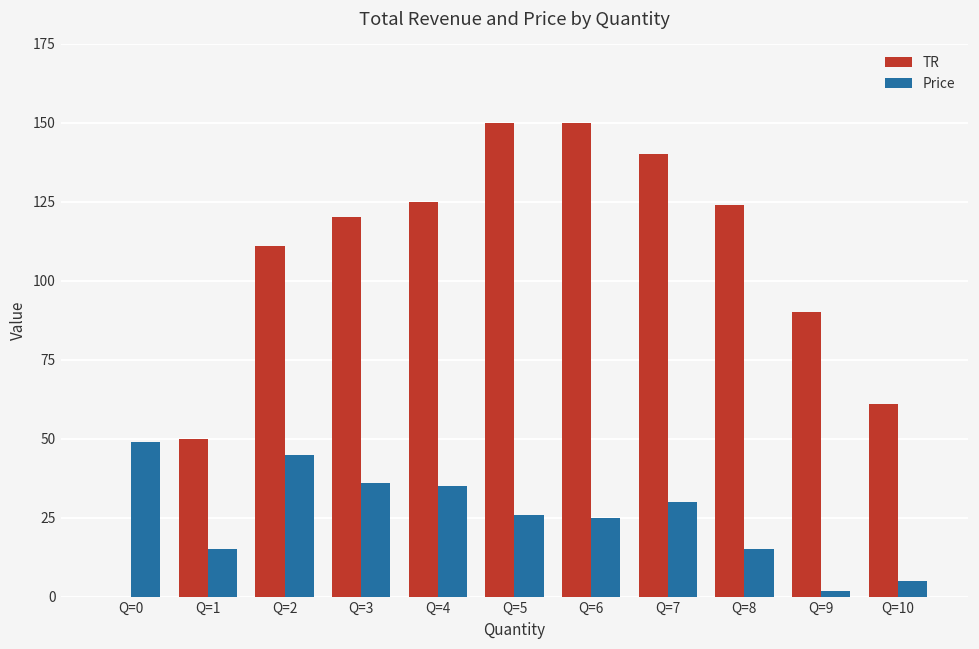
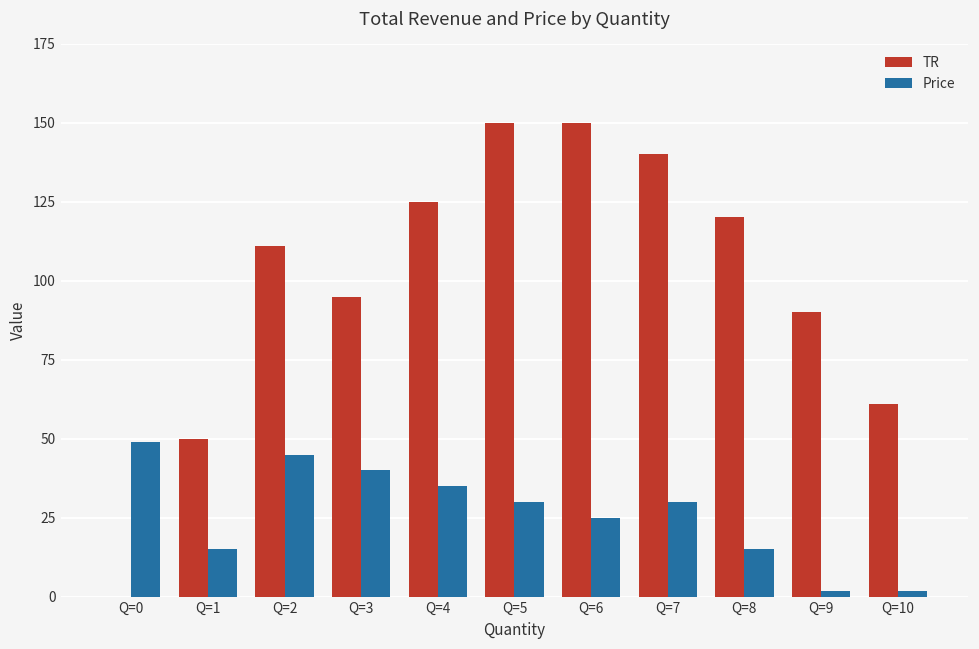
  {
    "TR": {
      "Q=0": 0,
      "Q=1": 50,
      "Q=2": 111,
-     "Q=3": 120,
+     "Q=3": 95,
      "Q=4": 125,
      "Q=5": 150,
      "Q=6": 150,
      "Q=7": 140,
-     "Q=8": 124,
+     "Q=8": 120,
      "Q=9": 90,
      "Q=10": 61
    },
    "Price": {
      "Q=0": 49,
      "Q=1": 15,
      "Q=2": 45,
-     "Q=3": 36,
+     "Q=3": 40,
      "Q=4": 35,
-     "Q=5": 26,
+     "Q=5": 30,
      "Q=6": 25,
      "Q=7": 30,
      "Q=8": 15,
      "Q=9": 2,
-     "Q=10": 5
+     "Q=10": 2
    }
  }
